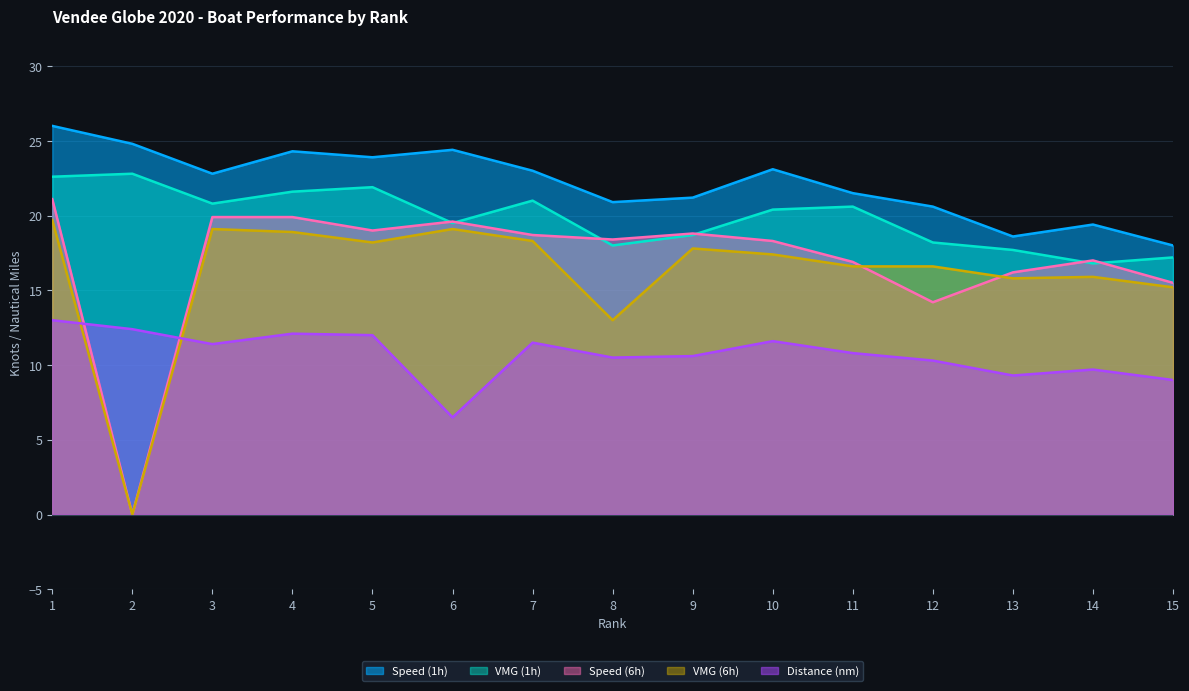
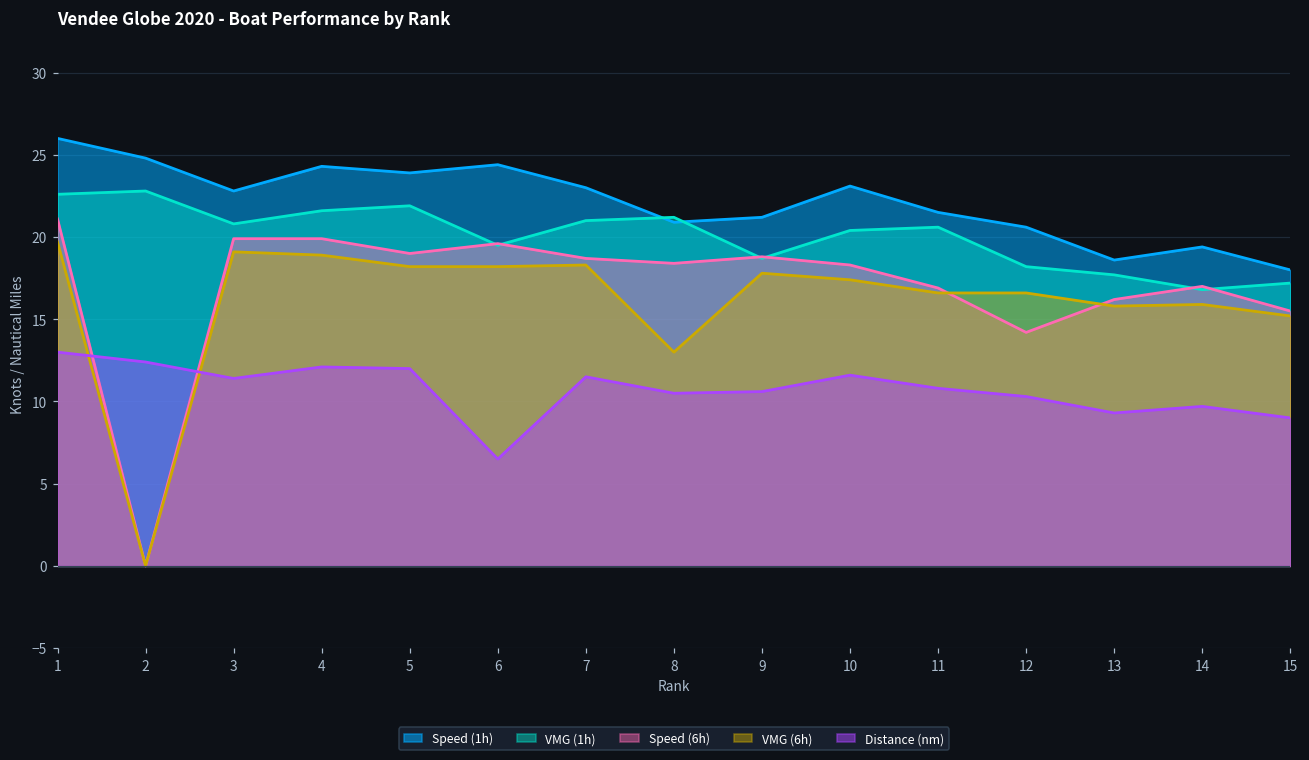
  {
    "Speed (1h)": {
      "1": 26.0,
      "2": 24.8,
      "3": 22.8,
      "4": 24.3,
      "5": 23.9,
      "6": 24.4,
      "7": 23.0,
      "8": 20.9,
      "9": 21.2,
      "10": 23.1,
      "11": 21.5,
      "12": 20.6,
      "13": 18.6,
      "14": 19.4,
      "15": 18.0
    },
    "VMG (1h)": {
      "1": 22.6,
      "2": 22.8,
      "3": 20.8,
      "4": 21.6,
      "5": 21.9,
      "7": 21.0,
-     "8": 18.0,
+     "8": 21.2,
      "10": 20.4,
      "11": 20.6,
      "12": 18.2,
      "13": 17.7,
      "14": 16.8,
      "15": 17.2
    },
    "Speed (6h)": {
      "1": 21.1,
      "3": 19.9,
      "4": 19.9,
      "5": 19.0,
      "7": 18.7,
      "8": 18.4,
      "10": 18.3,
      "11": 16.9,
      "12": 14.2,
      "13": 16.2,
      "14": 17.0,
      "15": 15.5
    },
    "VMG (6h)": {
      "1": 19.7,
      "3": 19.1,
      "4": 18.9,
      "5": 18.2,
-     "6": 19.1,
+     "6": 18.2,
      "7": 18.3,
      "8": 13.0,
      "9": 17.8,
      "10": 17.4,
      "11": 16.6,
      "12": 16.6,
      "13": 15.8,
      "14": 15.9,
      "15": 15.2
    },
    "Distance (nm)": {
      "1": 13.0,
      "2": 12.4,
      "3": 11.4,
      "4": 12.1,
      "5": 12.0,
      "6": 6.5,
      "7": 11.5,
      "8": 10.5,
      "9": 10.6,
      "10": 11.6,
      "11": 10.8,
      "12": 10.3,
      "13": 9.3,
      "14": 9.7,
      "15": 9.0
    }
  }
